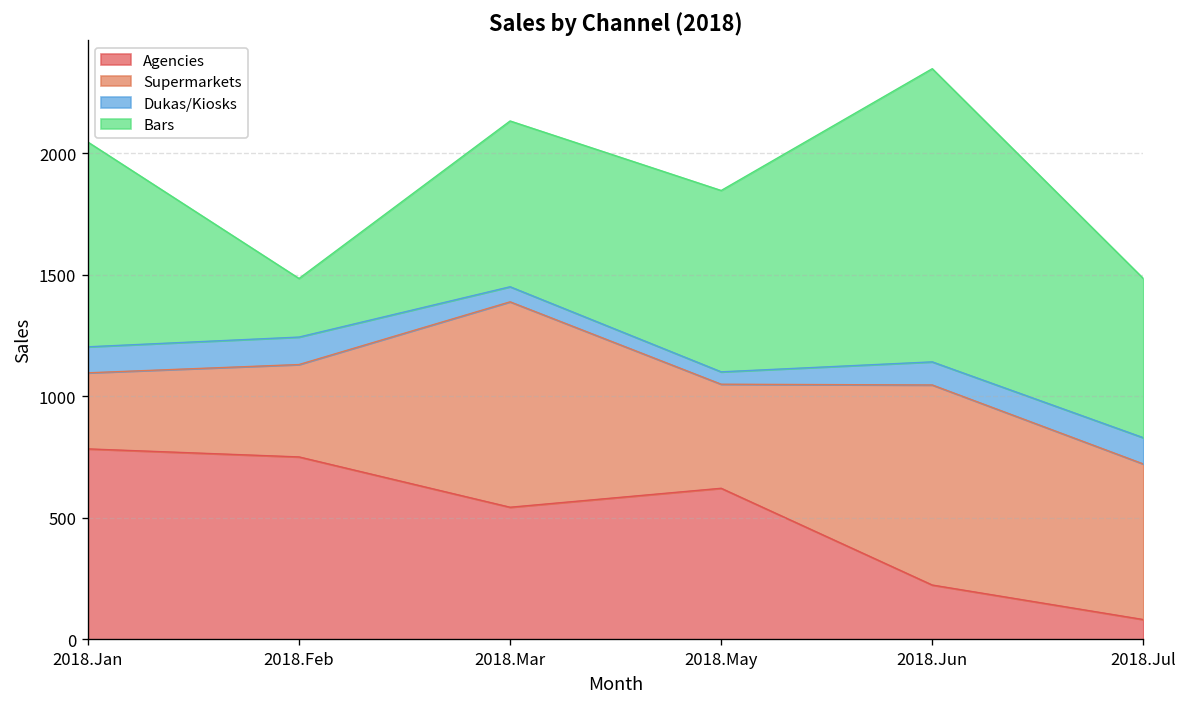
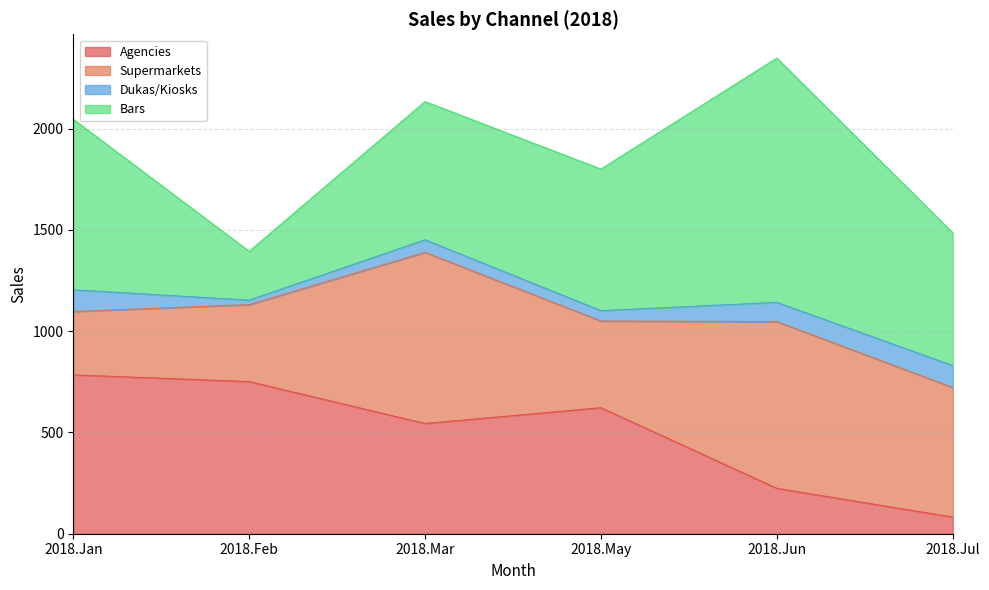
  {
    "Dukas/Kiosks": {
      "2018.Jan": 110,
-     "2018.Feb": 110,
+     "2018.Feb": 20,
      "2018.Mar": 60,
      "2018.May": 50,
      "2018.Jun": 100,
      "2018.Jul": 110
    },
    "Bars": {
      "2018.Jan": 840,
      "2018.Feb": 240,
      "2018.Mar": 680,
-     "2018.May": 750,
+     "2018.May": 700,
      "2018.Jun": 1210,
      "2018.Jul": 660
    }
  }
